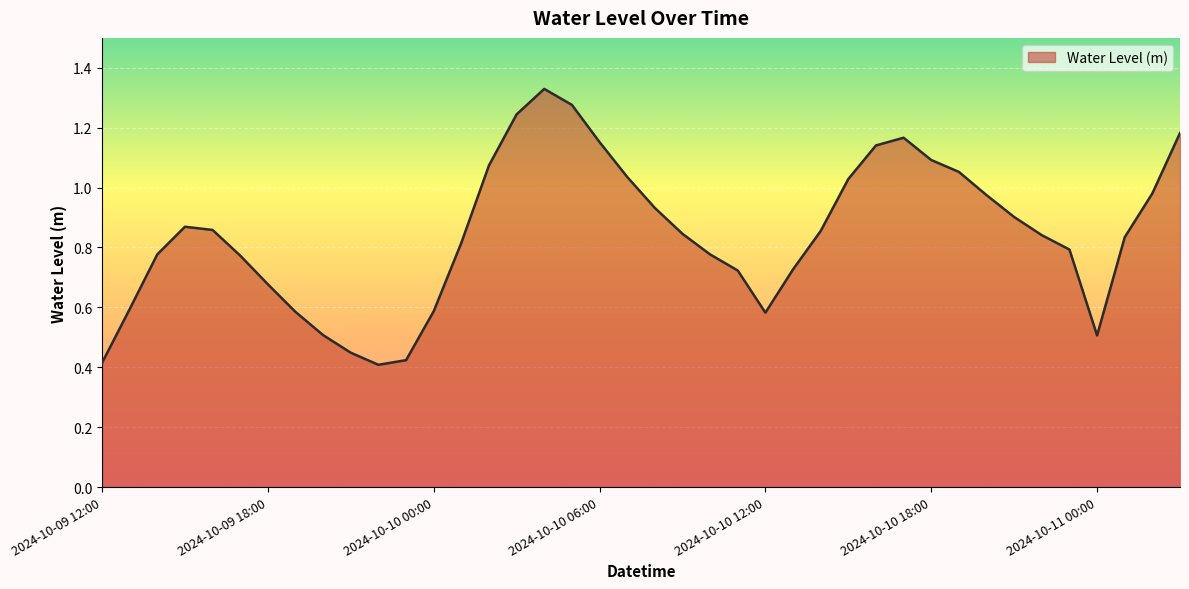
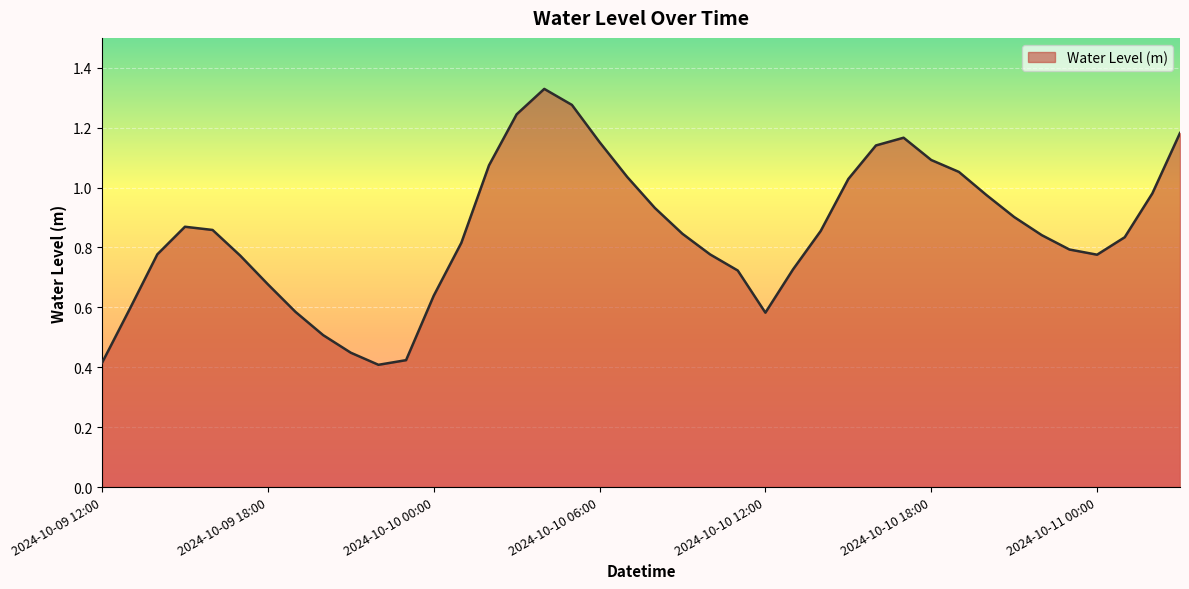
  {
    "2024-10-09 12:00": 0.41,
    "2024-10-09 18:00": 0.68,
-   "2024-10-10 00:00": 0.59,
+   "2024-10-10 00:00": 0.64,
    "2024-10-10 06:00": 1.15,
    "2024-10-10 12:00": 0.58,
    "2024-10-10 18:00": 1.09,
-   "2024-10-11 00:00": 0.51
+   "2024-10-11 00:00": 0.78
  }
